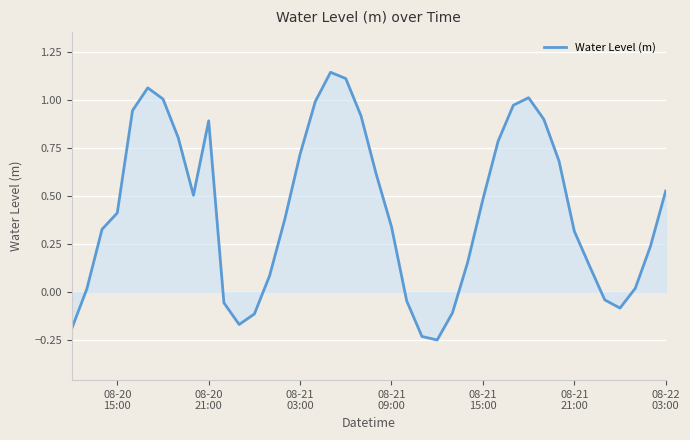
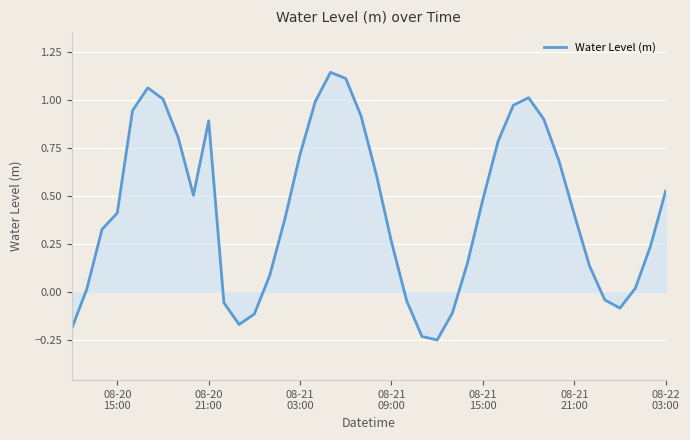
  {
    "Water Level (m)": {
-     "08-21 09:00": 0.34,
-     "08-21 21:00": 0.32
+     "08-21 09:00": 0.26,
+     "08-21 21:00": 0.40
    }
  }
